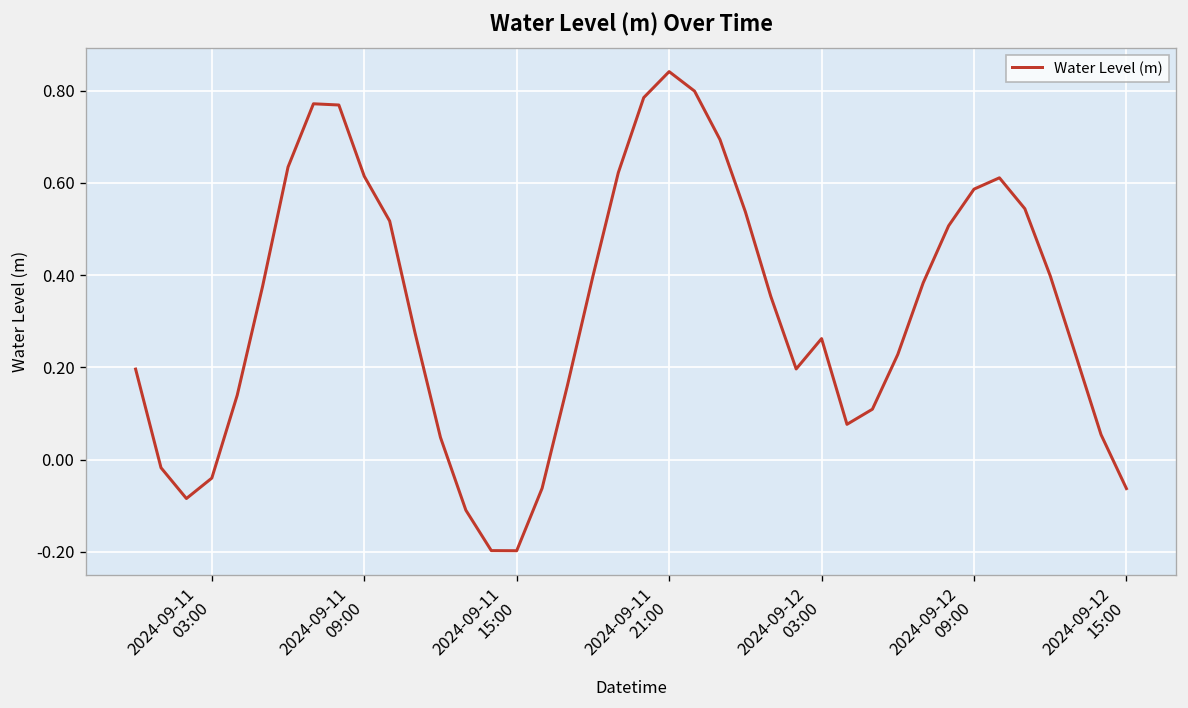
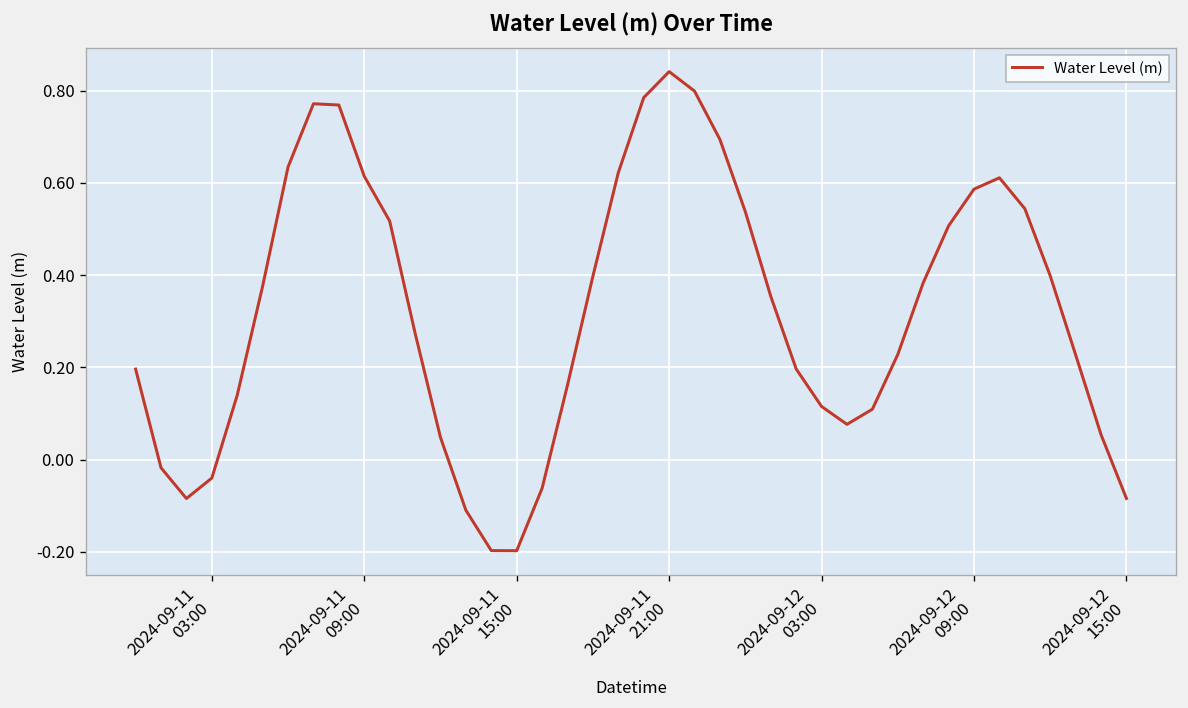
  {
    "2024-09-11 03:00": -0.04,
    "2024-09-11 09:00": 0.61,
    "2024-09-11 15:00": -0.20,
    "2024-09-11 21:00": 0.84,
-   "2024-09-12 03:00": 0.26,
+   "2024-09-12 03:00": 0.12,
    "2024-09-12 09:00": 0.59,
-   "2024-09-12 15:00": -0.06
+   "2024-09-12 15:00": -0.08
  }
